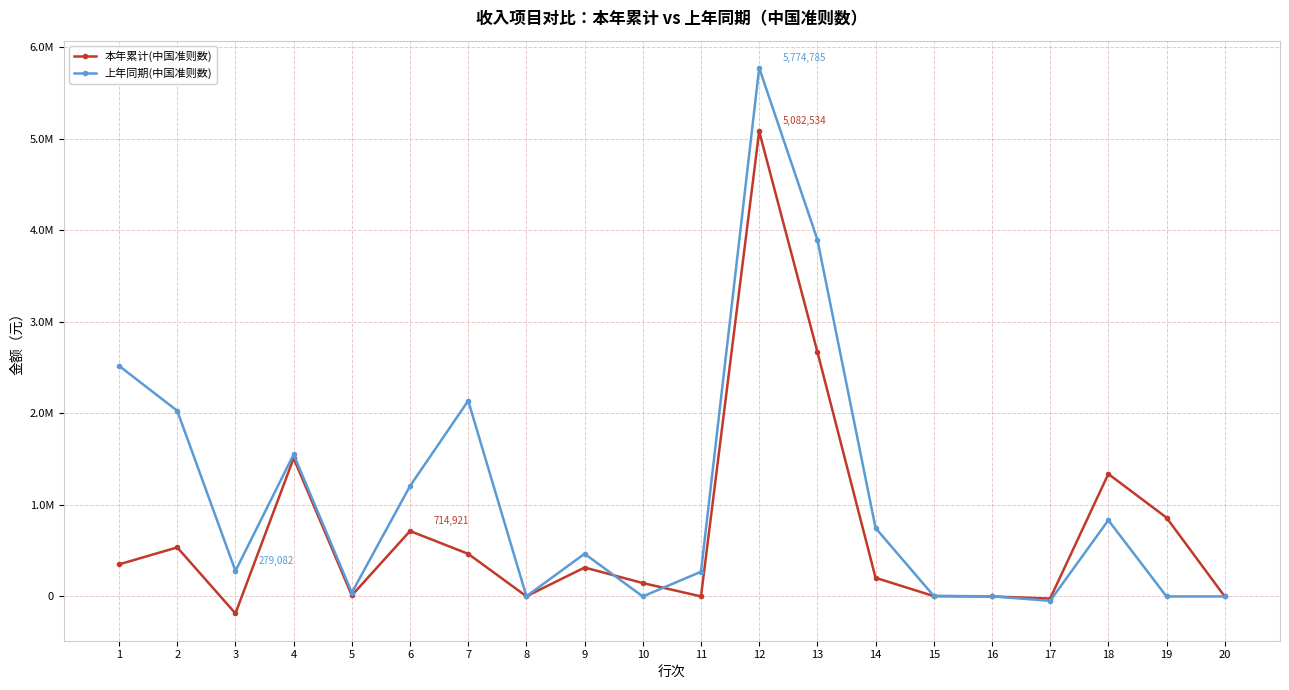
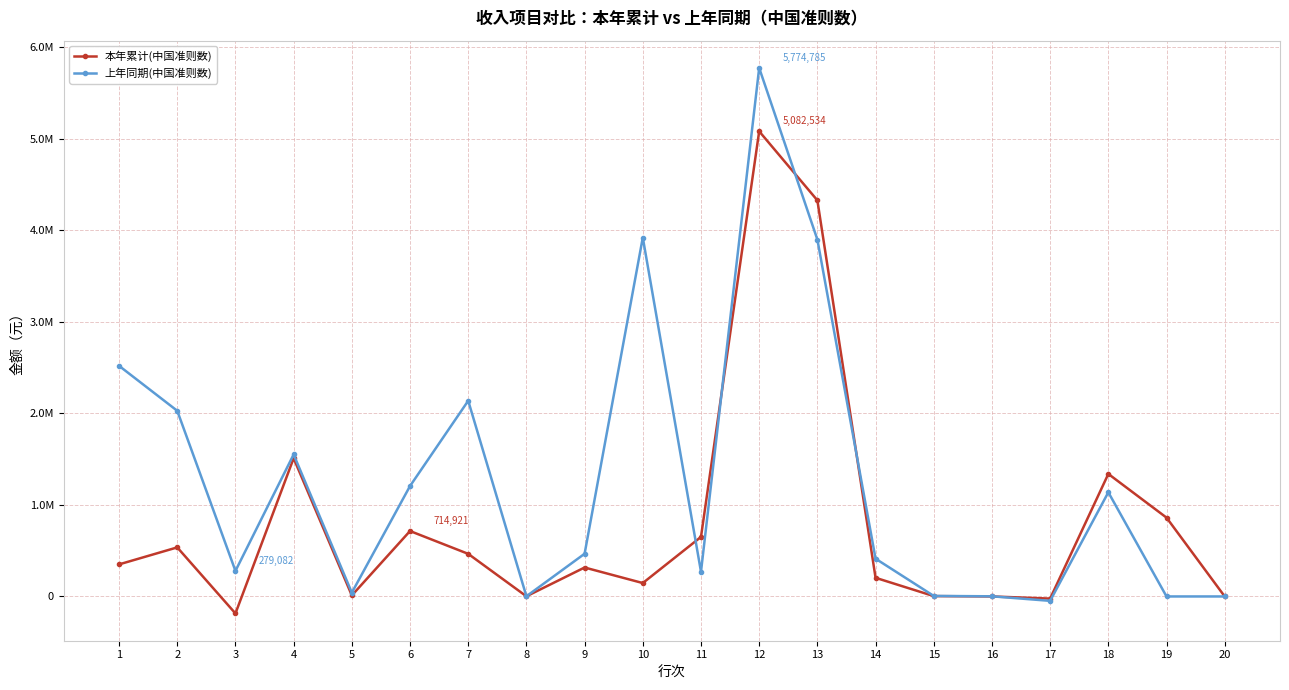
  {
    "本年累计(中国准则数)": {
      "1": 400000,
      "2": 500000,
      "3": -200000,
      "4": 1500000,
      "5": 0,
      "7": 500000,
      "9": 300000,
      "10": 100000,
-     "11": 0,
-     "13": 2700000,
+     "11": 700000,
+     "13": 4300000,
      "14": 200000,
      "18": 1300000,
      "19": 900000
    },
    "上年同期(中国准则数)": {
      "1": 2500000,
      "2": 2000000,
      "4": 1600000,
      "5": 0,
      "6": 1200000,
      "7": 2100000,
      "9": 500000,
-     "10": 0,
+     "10": 3900000,
      "11": 300000,
      "13": 3900000,
-     "14": 700000,
-     "18": 800000,
+     "14": 400000,
+     "18": 1100000,
      "19": 0
    }
  }
